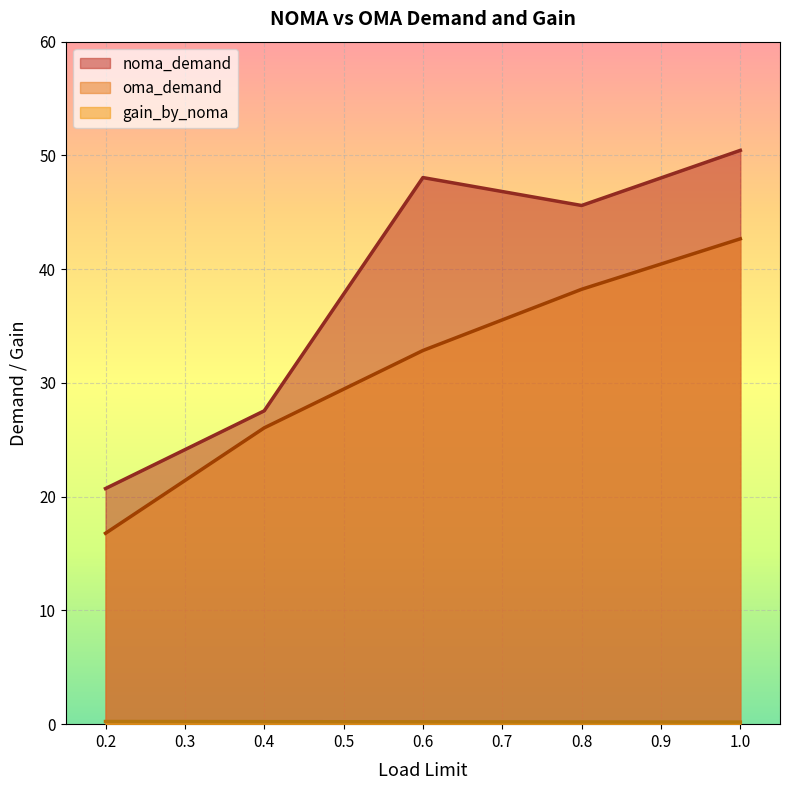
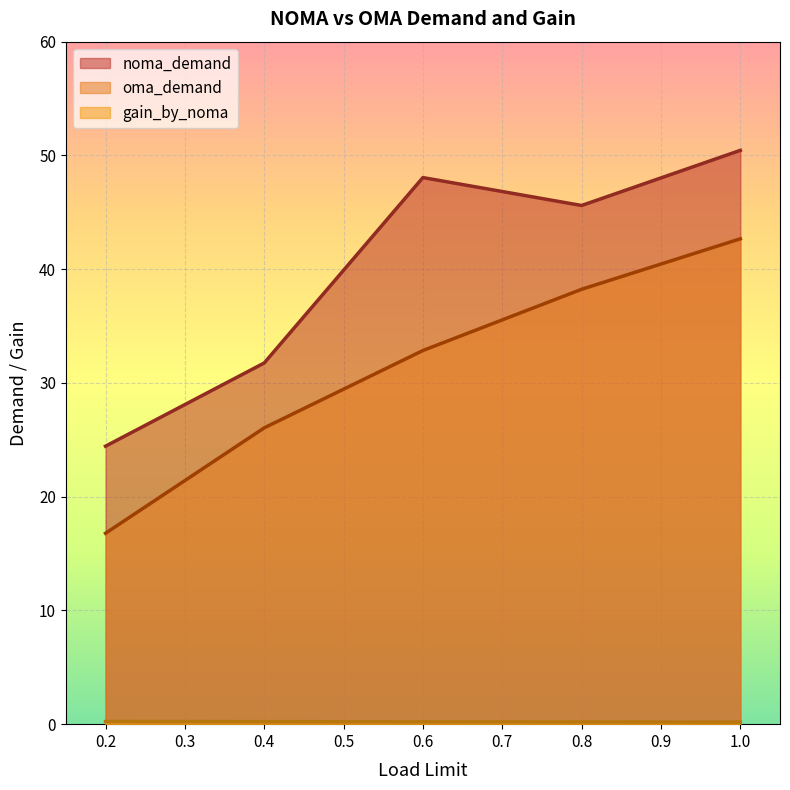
  {
    "noma_demand": {
-     "0.2": 20.7,
-     "0.4": 27.5,
+     "0.2": 24.4,
+     "0.4": 31.8,
      "0.6": 48.1,
      "0.8": 45.6,
      "1.0": 50.4
    }
  }
